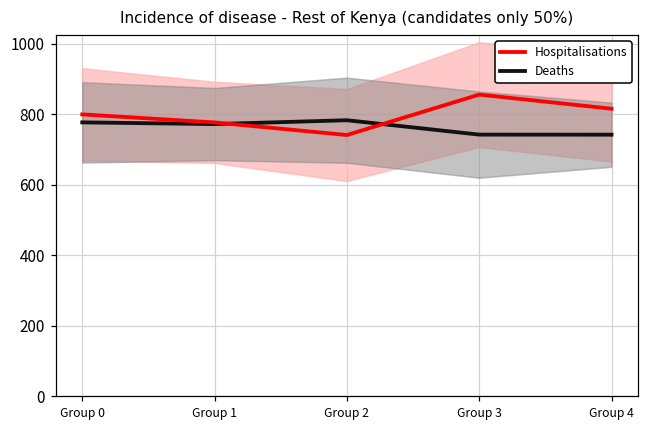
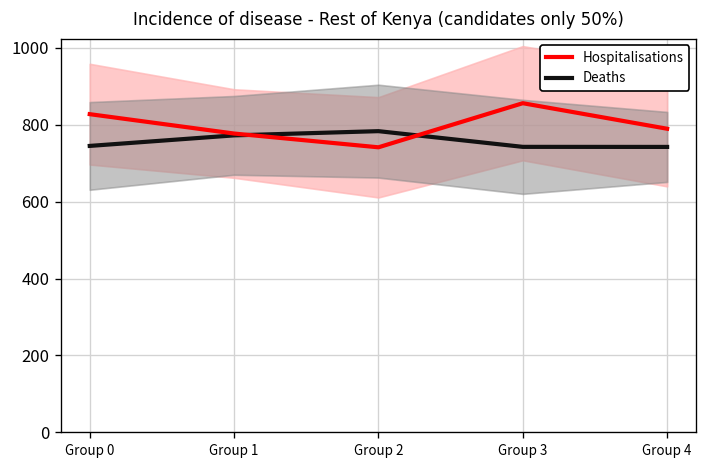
  {
    "Hospitalisations": {
-     "Group 0": 800,
+     "Group 0": 830,
      "Group 2": 740,
      "Group 3": 860,
-     "Group 4": 820
+     "Group 4": 790
    },
    "Deaths": {
-     "Group 0": 780,
+     "Group 0": 740,
      "Group 2": 780,
      "Group 3": 740,
      "Group 4": 740
    }
  }
